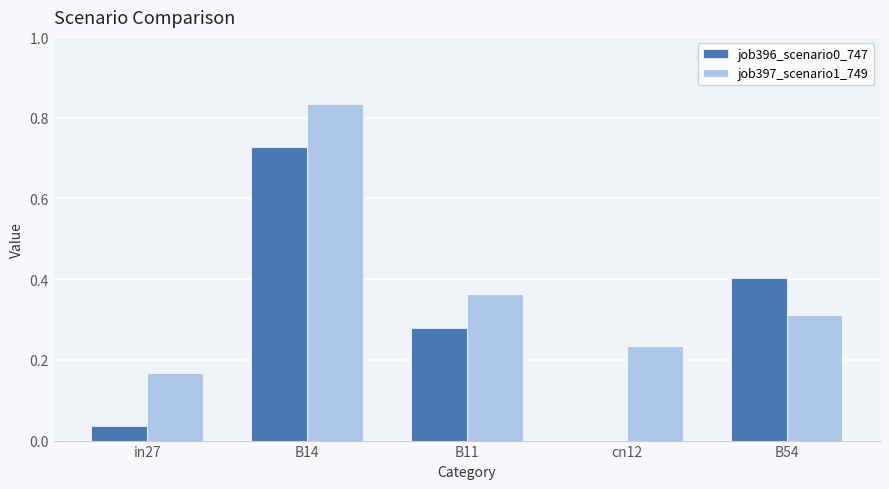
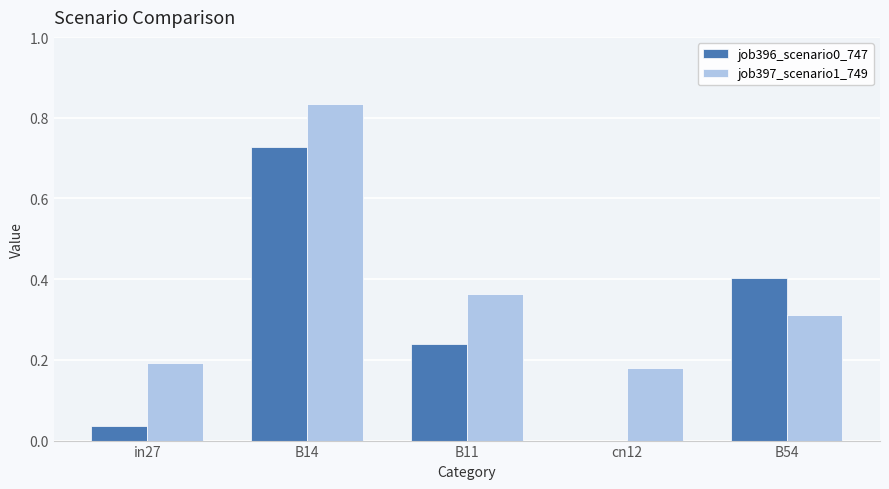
  {
    "job396_scenario0_747": {
      "in27": 0.04,
      "B14": 0.73,
-     "B11": 0.28,
+     "B11": 0.24,
      "cn12": 0.00,
      "B54": 0.40
    },
    "job397_scenario1_749": {
-     "in27": 0.17,
+     "in27": 0.19,
      "B14": 0.83,
      "B11": 0.36,
-     "cn12": 0.24,
+     "cn12": 0.18,
      "B54": 0.31
    }
  }
